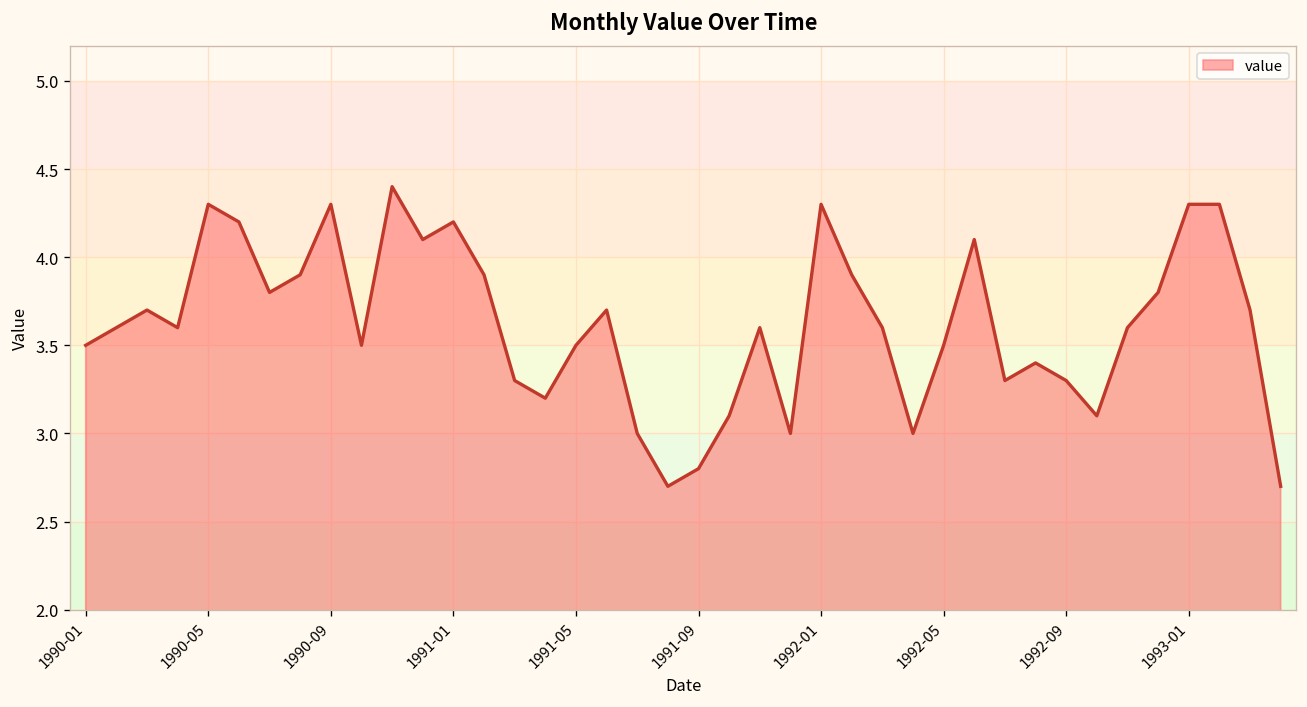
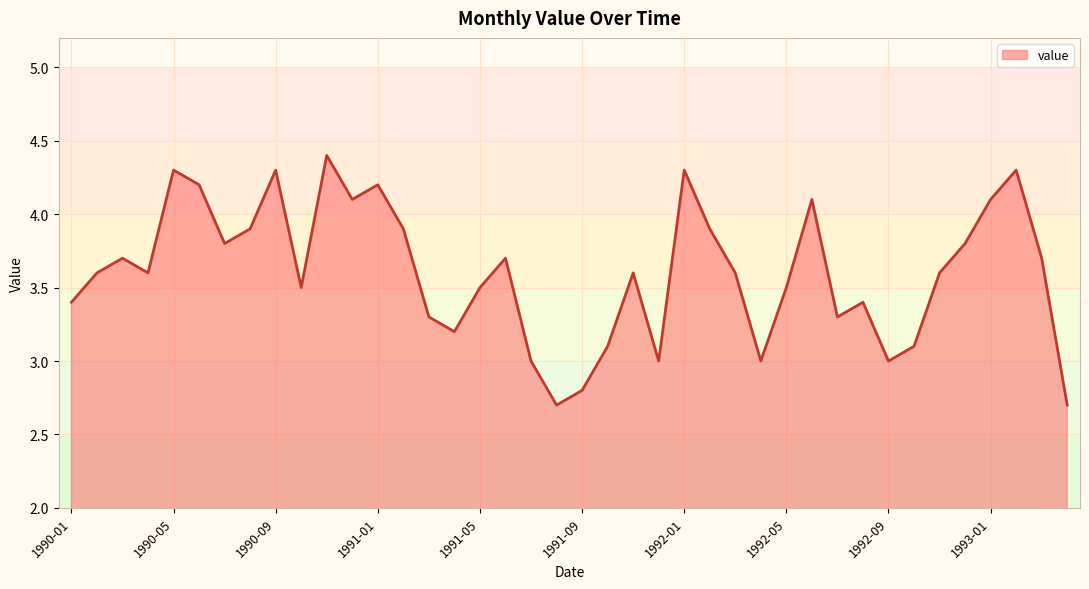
  {
-   "1990-01": 3.5,
+   "1990-01": 3.4,
    "1990-05": 4.3,
    "1990-09": 4.3,
    "1991-01": 4.2,
    "1991-05": 3.5,
    "1991-09": 2.8,
    "1992-01": 4.3,
    "1992-05": 3.5,
-   "1992-09": 3.3,
-   "1993-01": 4.3
+   "1992-09": 3.0,
+   "1993-01": 4.1
  }
